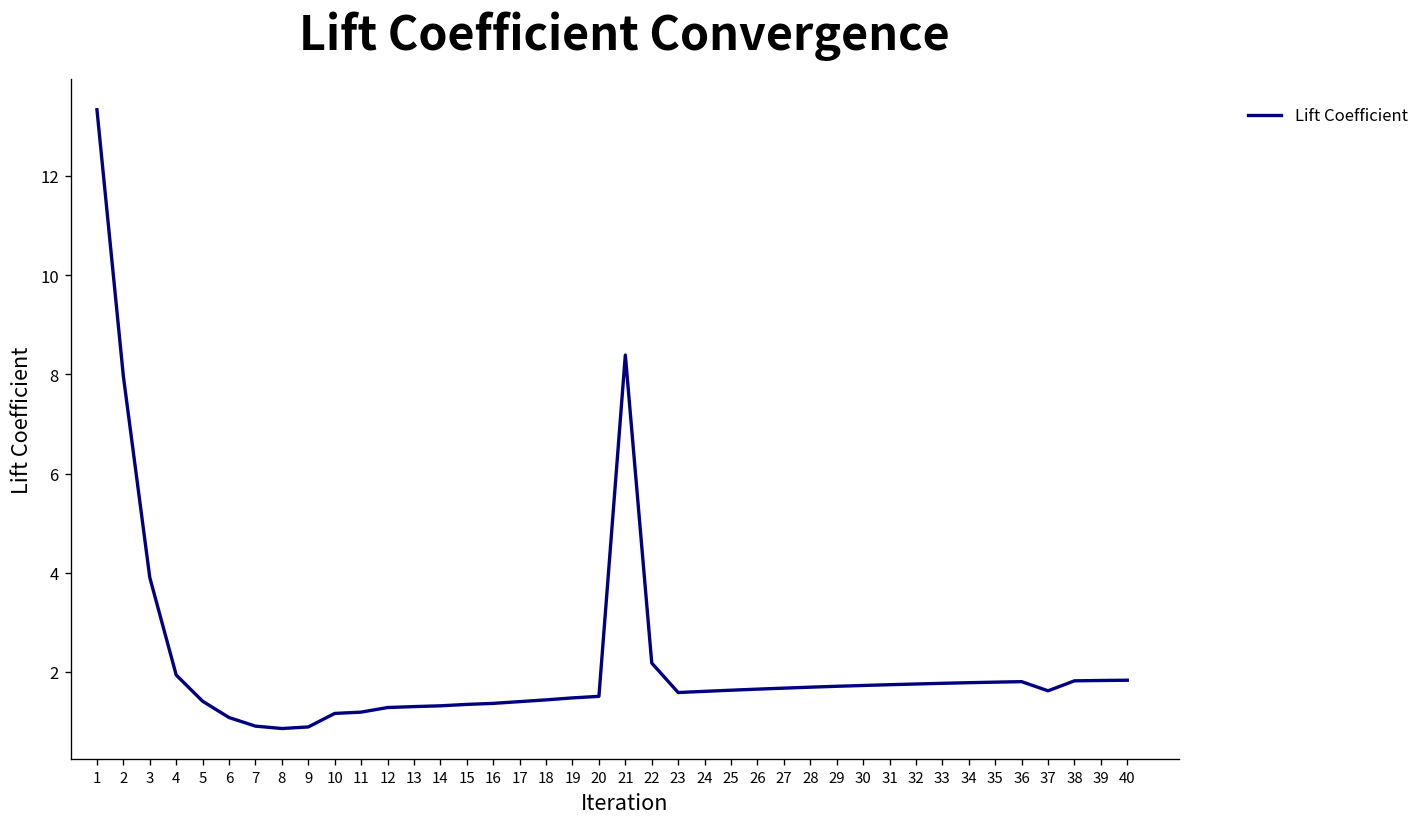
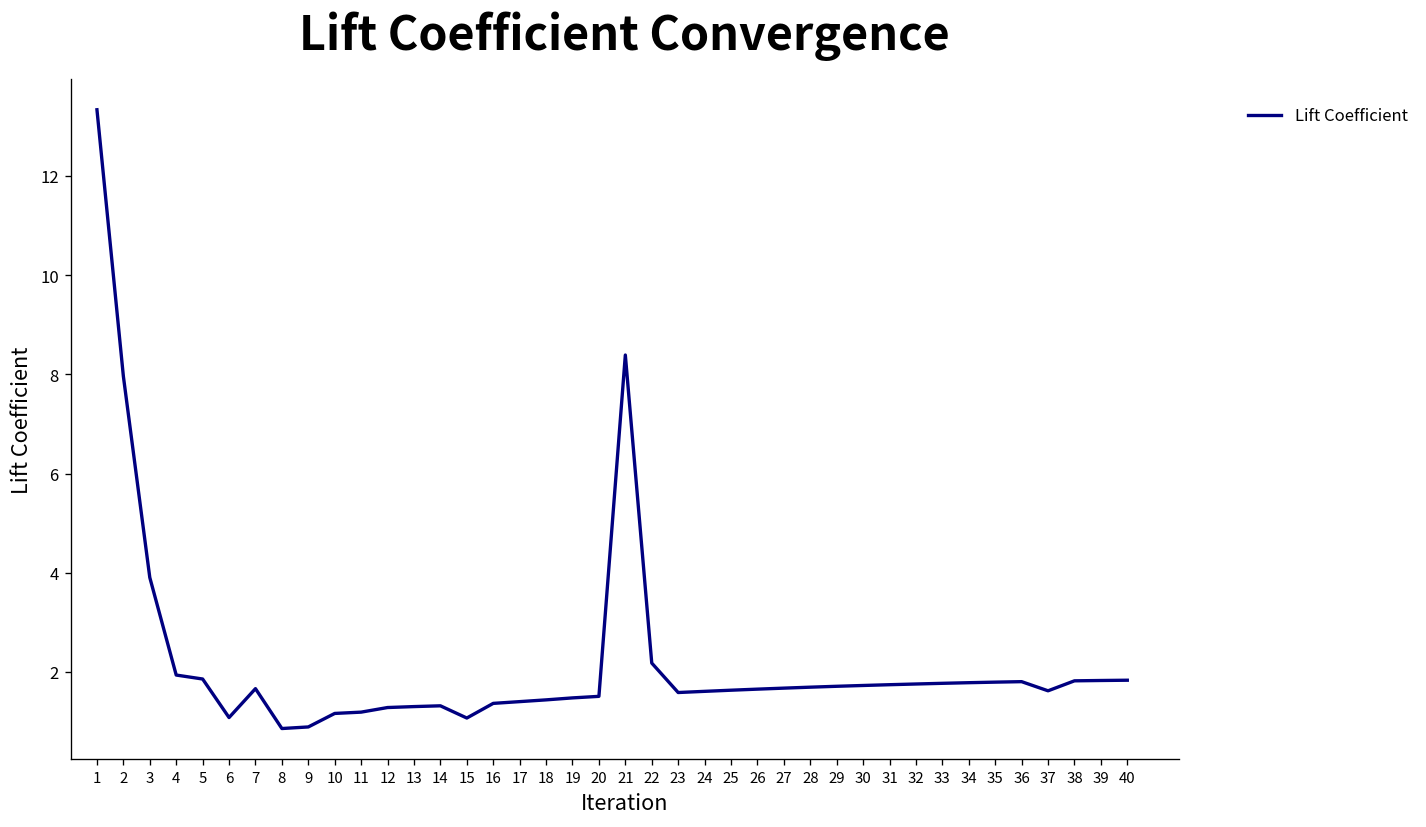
  {
    "1": 13.3,
    "2": 8.0,
    "3": 3.9,
    "4": 1.9,
-   "5": 1.4,
+   "5": 1.9,
    "6": 1.1,
-   "7": 0.9,
+   "7": 1.7,
    "8": 0.9,
    "9": 0.9,
    "10": 1.2,
    "11": 1.2,
    "12": 1.3,
    "13": 1.3,
    "14": 1.3,
-   "15": 1.3,
+   "15": 1.1,
    "16": 1.4,
    "17": 1.4,
    "18": 1.4,
    "19": 1.5,
    "20": 1.5,
    "21": 8.4,
    "22": 2.2,
    "23": 1.6,
    "24": 1.6,
    "25": 1.6,
    "26": 1.7,
    "27": 1.7,
    "28": 1.7,
    "29": 1.7,
    "30": 1.7,
    "31": 1.7,
    "32": 1.8,
    "33": 1.8,
    "34": 1.8,
    "35": 1.8,
    "36": 1.8,
    "37": 1.6,
    "38": 1.8,
    "39": 1.8,
    "40": 1.8
  }
